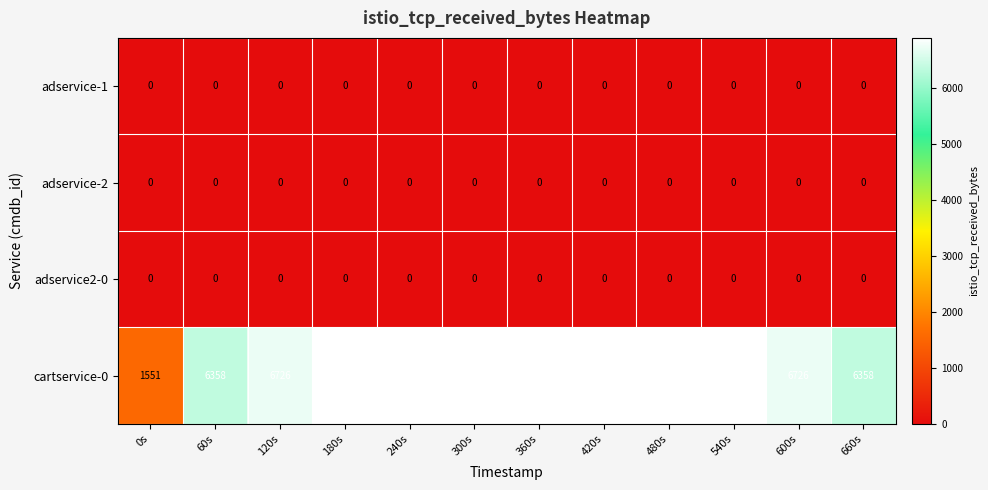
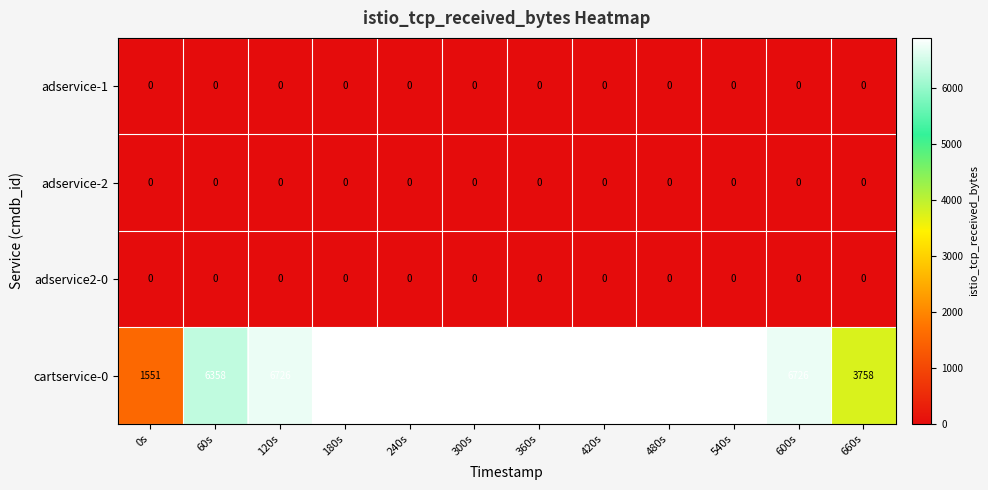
  {
    "adservice-1": {
      "0s": 0,
      "60s": 0,
      "120s": 0,
      "180s": 0,
      "240s": 0,
      "300s": 0,
      "360s": 0,
      "420s": 0,
      "480s": 0,
      "540s": 0,
      "600s": 0,
      "660s": 0
    },
    "adservice-2": {
      "0s": 0,
      "60s": 0,
      "120s": 0,
      "180s": 0,
      "240s": 0,
      "300s": 0,
      "360s": 0,
      "420s": 0,
      "480s": 0,
      "540s": 0,
      "600s": 0,
      "660s": 0
    },
    "adservice2-0": {
      "0s": 0,
      "60s": 0,
      "120s": 0,
      "180s": 0,
      "240s": 0,
      "300s": 0,
      "360s": 0,
      "420s": 0,
      "480s": 0,
      "540s": 0,
      "600s": 0,
      "660s": 0
    },
    "cartservice-0": {
      "0s": 1551,
      "60s": 6358,
-     "660s": 6358
+     "660s": 3758
    }
  }
